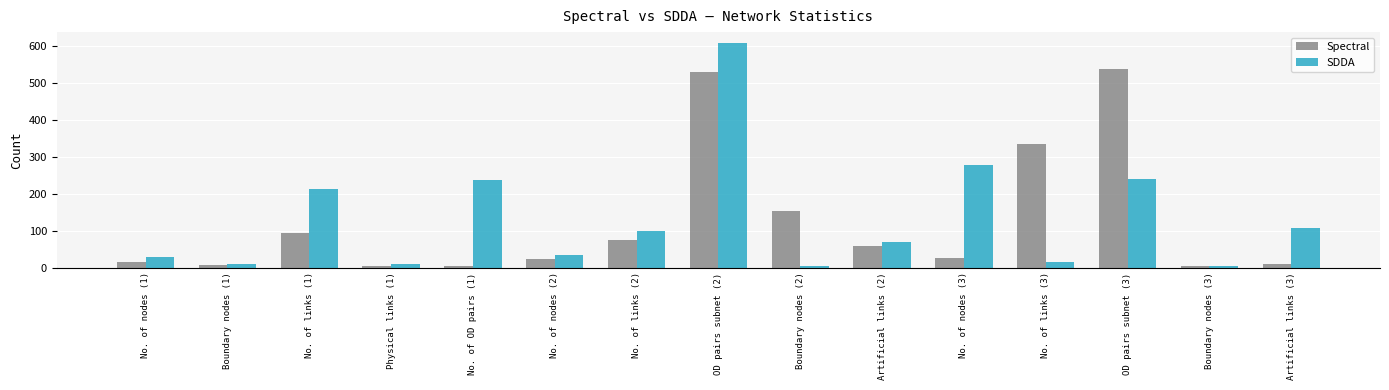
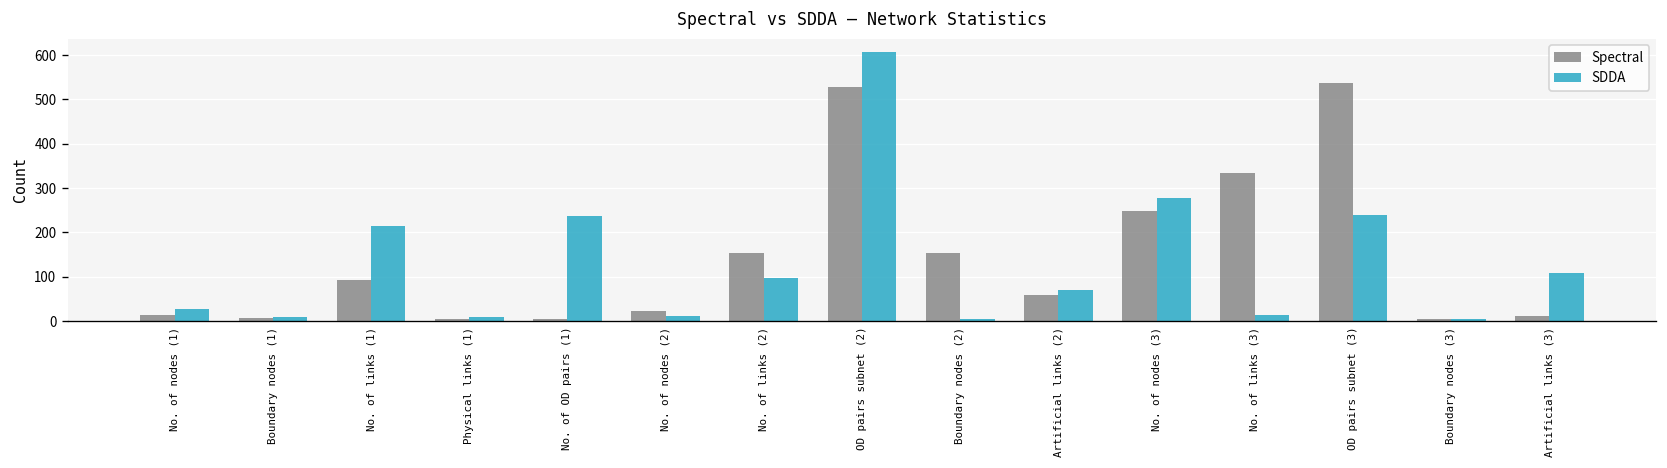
  {
    "Spectral": {
      "No. of nodes (1)": 10,
      "Boundary nodes (1)": 10,
      "No. of links (1)": 90,
      "No. of nodes (2)": 20,
-     "No. of links (2)": 80,
+     "No. of links (2)": 150,
      "OD pairs subnet (2)": 530,
      "Boundary nodes (2)": 150,
      "Artificial links (2)": 60,
-     "No. of nodes (3)": 30,
+     "No. of nodes (3)": 250,
      "No. of links (3)": 340,
      "OD pairs subnet (3)": 540,
      "Artificial links (3)": 10
    },
    "SDDA": {
      "No. of nodes (1)": 30,
      "Boundary nodes (1)": 10,
      "No. of links (1)": 210,
      "Physical links (1)": 10,
      "No. of OD pairs (1)": 240,
-     "No. of nodes (2)": 30,
+     "No. of nodes (2)": 10,
      "No. of links (2)": 100,
      "OD pairs subnet (2)": 610,
      "Artificial links (2)": 70,
      "No. of nodes (3)": 280,
      "No. of links (3)": 20,
      "OD pairs subnet (3)": 240,
      "Artificial links (3)": 110
    }
  }
